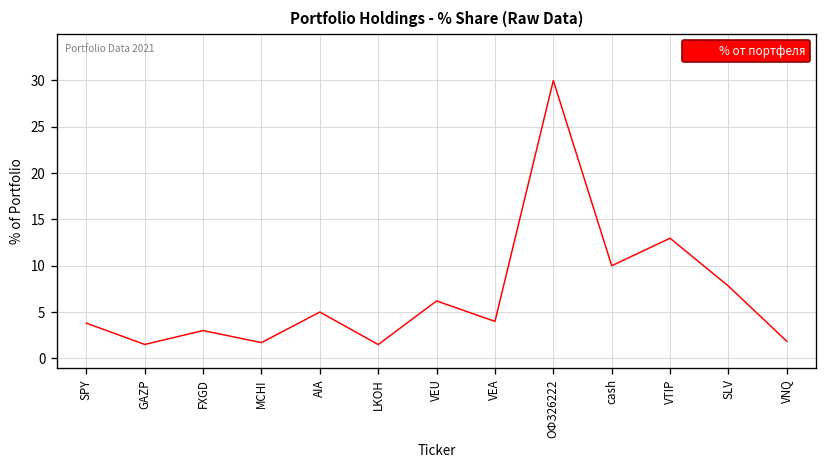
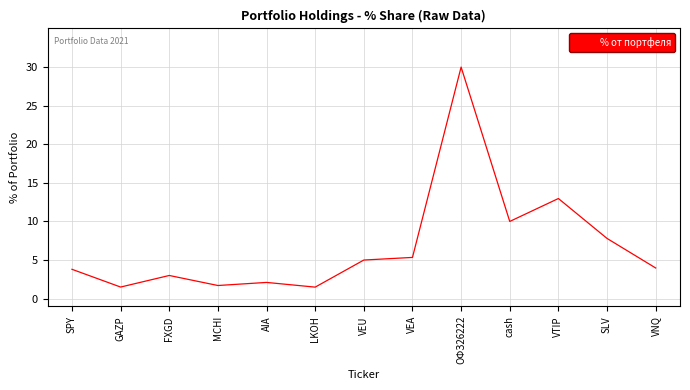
  {
    "SPY": 4,
    "GAZP": 2,
    "FXGD": 3,
    "MCHI": 2,
-   "AIA": 5,
+   "AIA": 2,
    "LKOH": 1,
-   "VEU": 6,
-   "VEA": 4,
+   "VEU": 5,
+   "VEA": 5,
    "ОФЗ26222": 30,
    "cash": 10,
    "VTIP": 13,
    "SLV": 8,
-   "VNQ": 2
+   "VNQ": 4
  }
